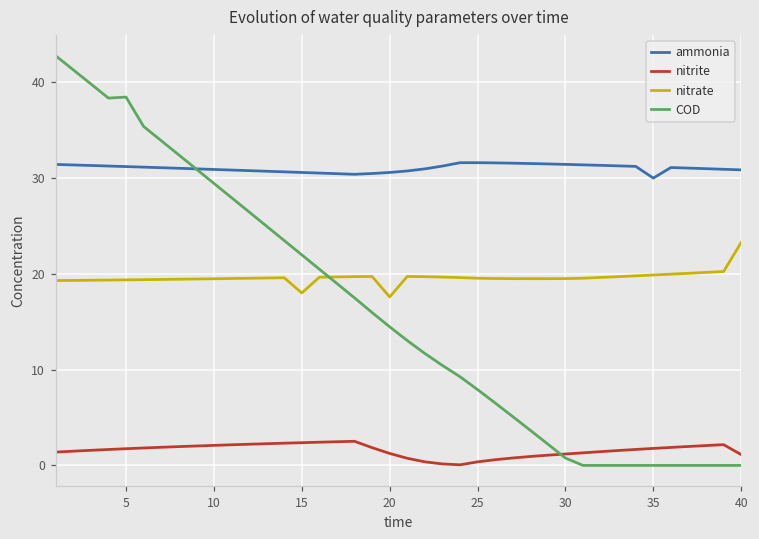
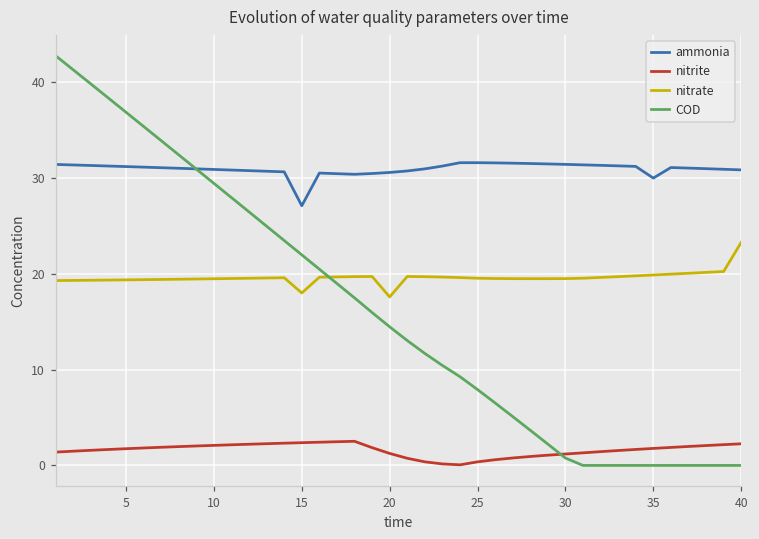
  {
    "ammonia": {
      "5": 31,
      "10": 31,
-     "15": 31,
+     "15": 27,
      "20": 31,
      "25": 32,
      "30": 31,
      "35": 30,
      "40": 31
    },
    "nitrite": {
      "5": 2,
      "10": 2,
      "15": 2,
      "20": 1,
      "25": 0,
      "30": 1,
      "35": 2,
-     "40": 1
+     "40": 2
    },
    "nitrate": {
      "5": 19,
      "10": 20,
      "15": 18,
      "20": 18,
      "25": 20,
      "30": 20,
      "35": 20,
      "40": 23
    },
    "COD": {
-     "5": 38,
+     "5": 37,
      "10": 29,
      "15": 22,
      "20": 14,
      "25": 8,
      "30": 1,
      "35": 0,
      "40": 0
    }
  }
